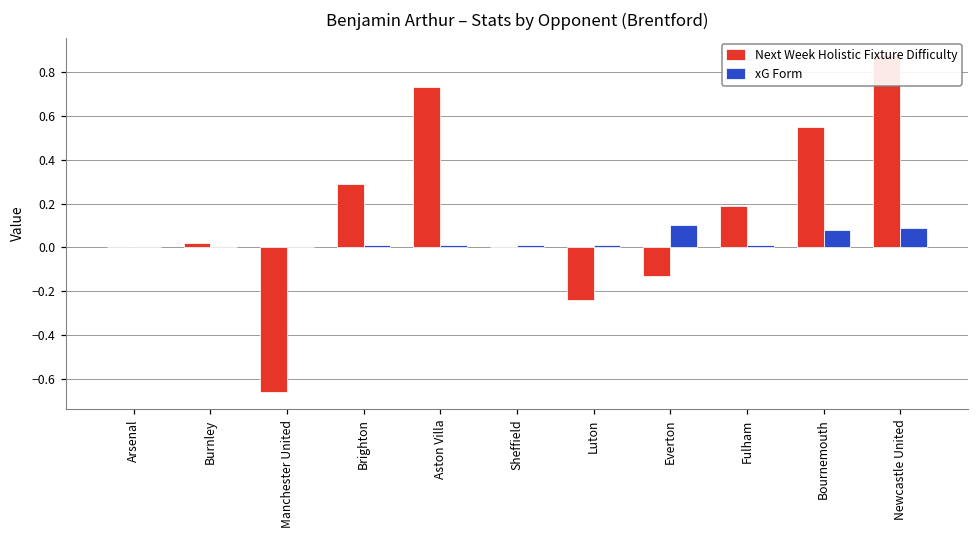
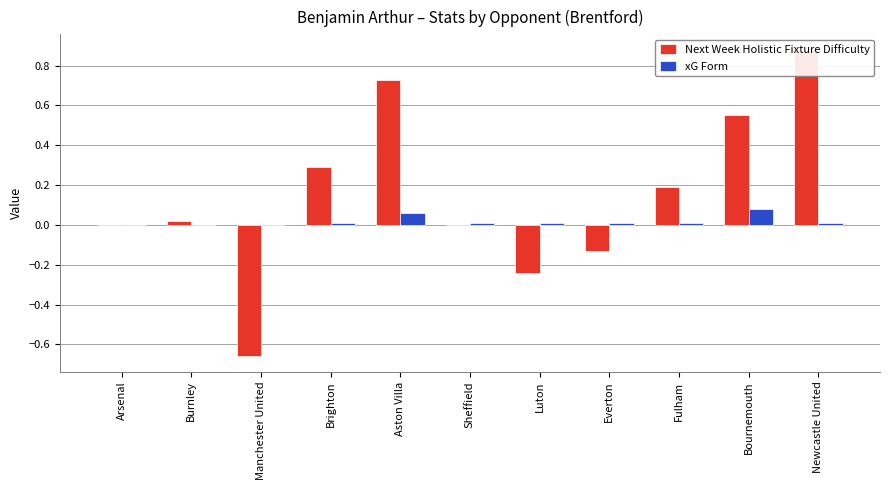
  {
    "Next Week Holistic Fixture Difficulty": {
      "Arsenal": 0.00,
      "Burnley": 0.02,
      "Manchester United": -0.66,
      "Brighton": 0.29,
      "Aston Villa": 0.73,
      "Sheffield": 0.00,
      "Luton": -0.24,
      "Everton": -0.13,
      "Fulham": 0.19,
      "Bournemouth": 0.55
    },
    "xG Form": {
      "Arsenal": 0.00,
      "Burnley": 0.00,
      "Manchester United": 0.00,
-     "Aston Villa": 0.01,
-     "Everton": 0.10,
+     "Aston Villa": 0.06,
+     "Everton": 0.01,
      "Bournemouth": 0.08,
-     "Newcastle United": 0.09
+     "Newcastle United": 0.01
    }
  }
